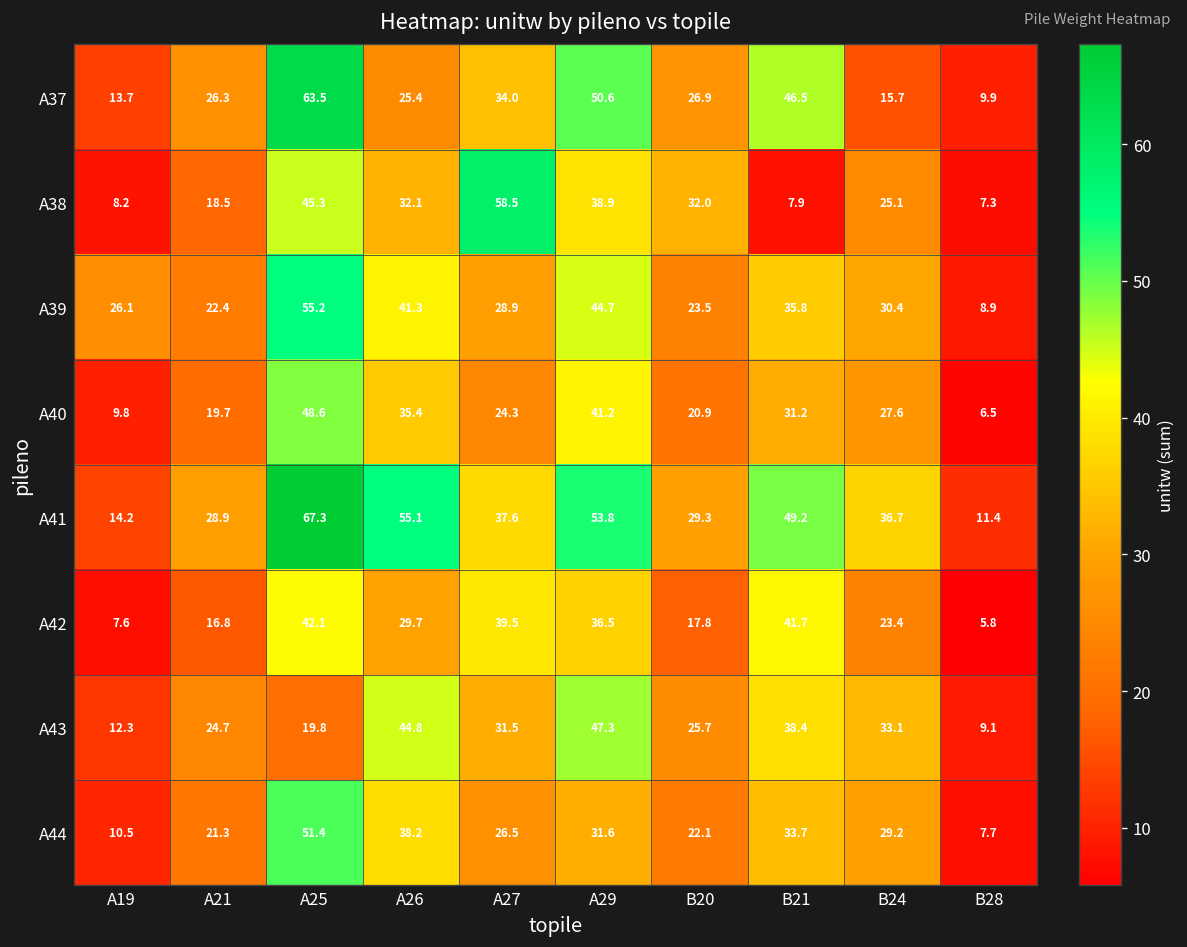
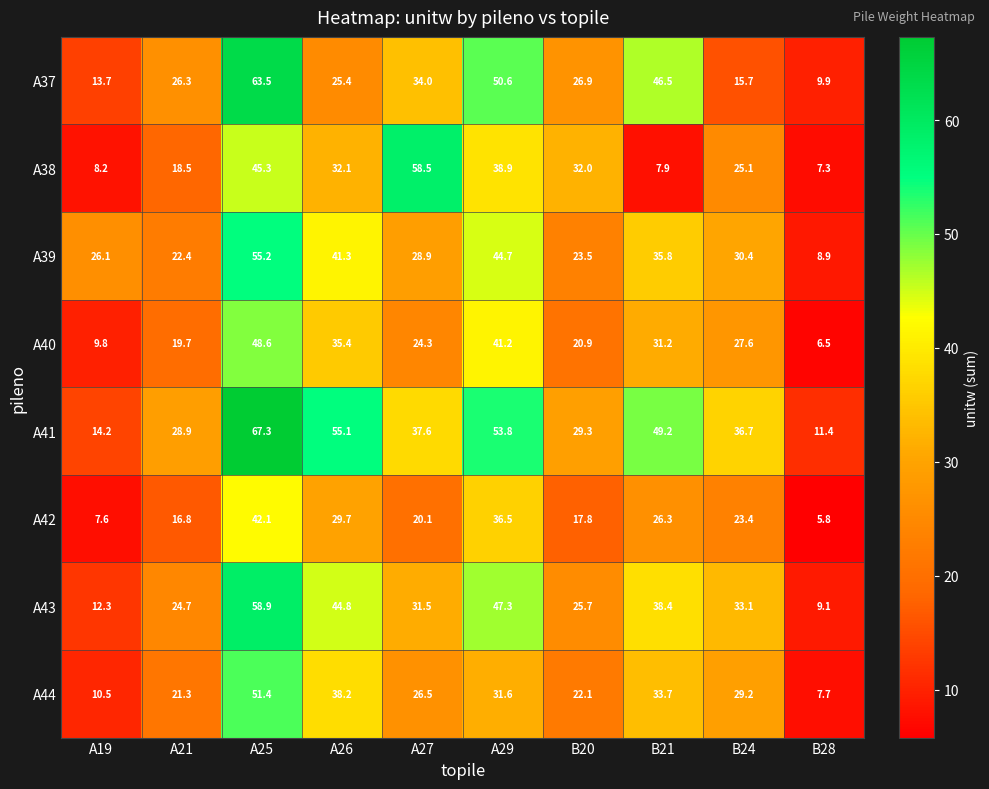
  {
    "A37": {
      "A19": 13.7,
      "A21": 26.3,
      "A25": 63.5,
      "A26": 25.4,
      "A27": 34.0,
      "A29": 50.6,
      "B20": 26.9,
      "B21": 46.5,
      "B24": 15.7,
      "B28": 9.9
    },
    "A38": {
      "A19": 8.2,
      "A21": 18.5,
      "A25": 45.3,
      "A26": 32.1,
      "A27": 58.5,
      "A29": 38.9,
      "B20": 32.0,
      "B21": 7.9,
      "B24": 25.1,
      "B28": 7.3
    },
    "A39": {
      "A19": 26.1,
      "A21": 22.4,
      "A25": 55.2,
      "A26": 41.3,
      "A27": 28.9,
      "A29": 44.7,
      "B20": 23.5,
      "B21": 35.8,
      "B24": 30.4,
      "B28": 8.9
    },
    "A40": {
      "A19": 9.8,
      "A21": 19.7,
      "A25": 48.6,
      "A26": 35.4,
      "A27": 24.3,
      "A29": 41.2,
      "B20": 20.9,
      "B21": 31.2,
      "B24": 27.6,
      "B28": 6.5
    },
    "A41": {
      "A19": 14.2,
      "A21": 28.9,
      "A25": 67.3,
      "A26": 55.1,
      "A27": 37.6,
      "A29": 53.8,
      "B20": 29.3,
      "B21": 49.2,
      "B24": 36.7,
      "B28": 11.4
    },
    "A42": {
      "A19": 7.6,
      "A21": 16.8,
      "A25": 42.1,
      "A26": 29.7,
-     "A27": 39.5,
+     "A27": 20.1,
      "A29": 36.5,
      "B20": 17.8,
-     "B21": 41.7,
+     "B21": 26.3,
      "B24": 23.4,
      "B28": 5.8
    },
    "A43": {
      "A19": 12.3,
      "A21": 24.7,
-     "A25": 19.8,
+     "A25": 58.9,
      "A26": 44.8,
      "A27": 31.5,
      "A29": 47.3,
      "B20": 25.7,
      "B21": 38.4,
      "B24": 33.1,
      "B28": 9.1
    },
    "A44": {
      "A19": 10.5,
      "A21": 21.3,
      "A25": 51.4,
      "A26": 38.2,
      "A27": 26.5,
      "A29": 31.6,
      "B20": 22.1,
      "B21": 33.7,
      "B24": 29.2,
      "B28": 7.7
    }
  }
